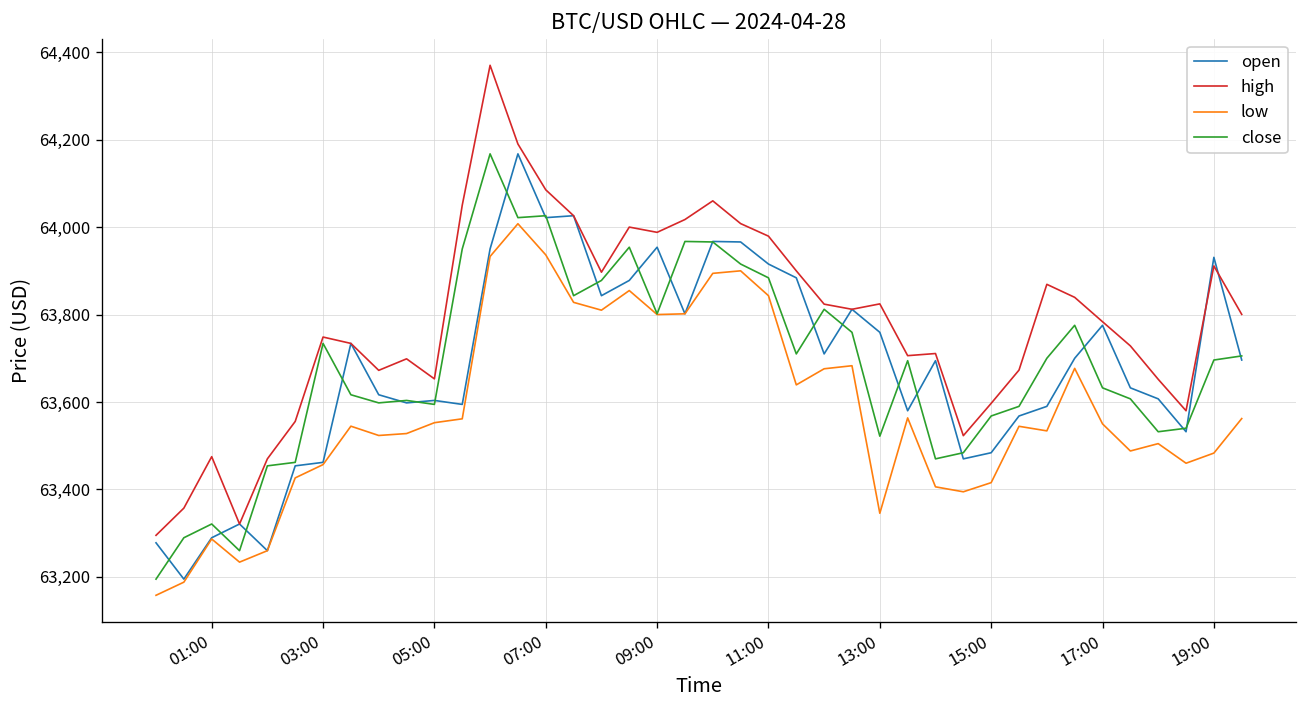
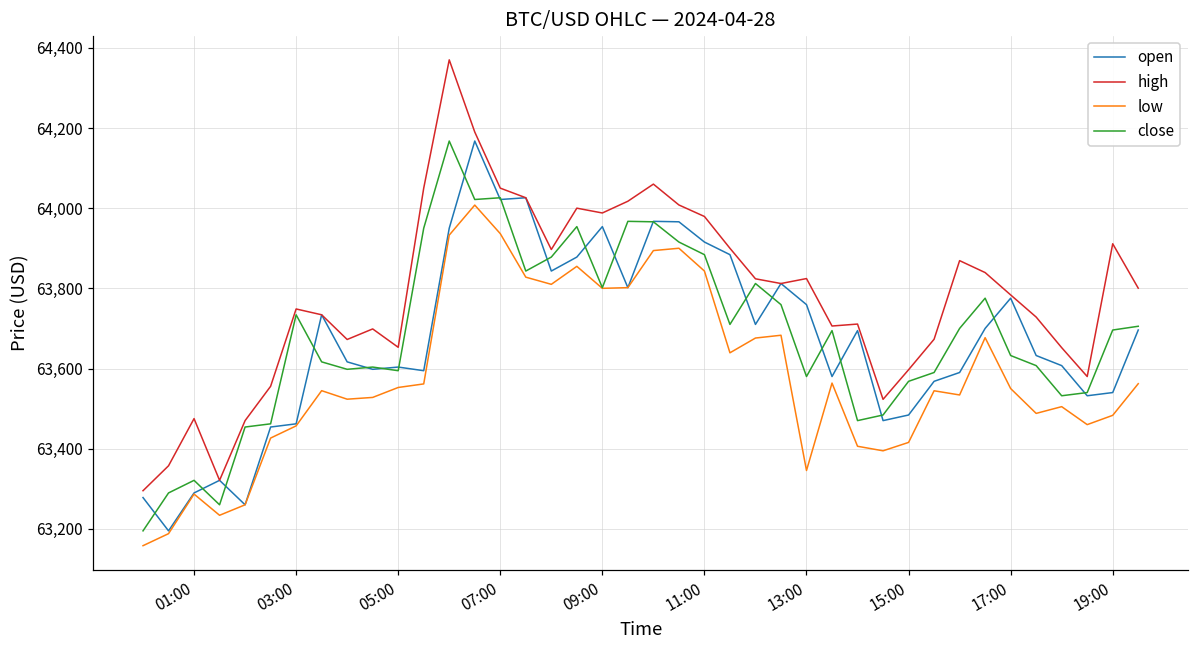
  {
    "open": {
      "05:00": "63,600",
      "09:00": "63,950",
      "11:00": "63,920",
      "13:00": "63,760",
      "15:00": "63,480",
      "17:00": "63,780",
-     "19:00": "63,930"
+     "19:00": "63,540"
    },
    "high": {
      "01:00": "63,470",
      "03:00": "63,750",
      "05:00": "63,650",
-     "07:00": "64,090",
+     "07:00": "64,050",
      "09:00": "63,990",
      "11:00": "63,980",
      "13:00": "63,820",
      "15:00": "63,600",
      "17:00": "63,780",
      "19:00": "63,910"
    },
    "low": {
      "05:00": "63,550",
      "07:00": "63,940",
      "11:00": "63,840",
      "13:00": "63,350",
      "15:00": "63,420",
      "17:00": "63,550",
      "19:00": "63,480"
    },
    "close": {
      "01:00": "63,320",
      "03:00": "63,730",
      "05:00": "63,590",
      "11:00": "63,880",
-     "13:00": "63,520",
+     "13:00": "63,580",
      "15:00": "63,570",
      "17:00": "63,630",
      "19:00": "63,700"
    }
  }
